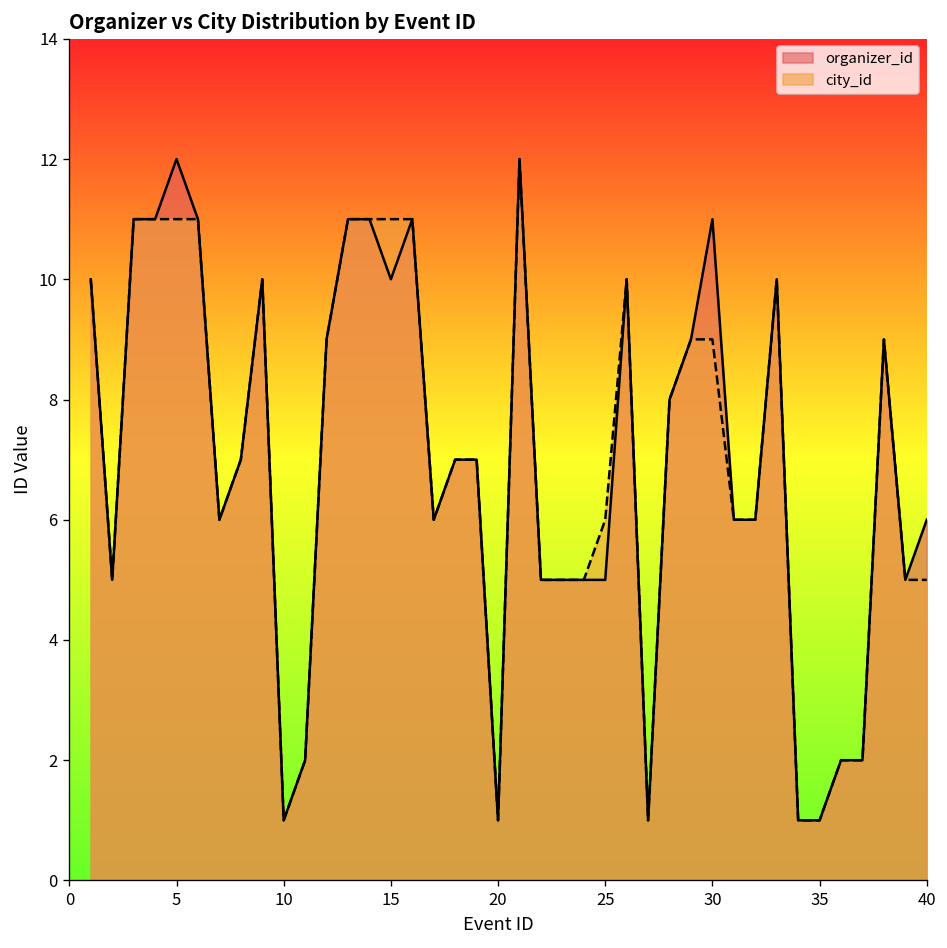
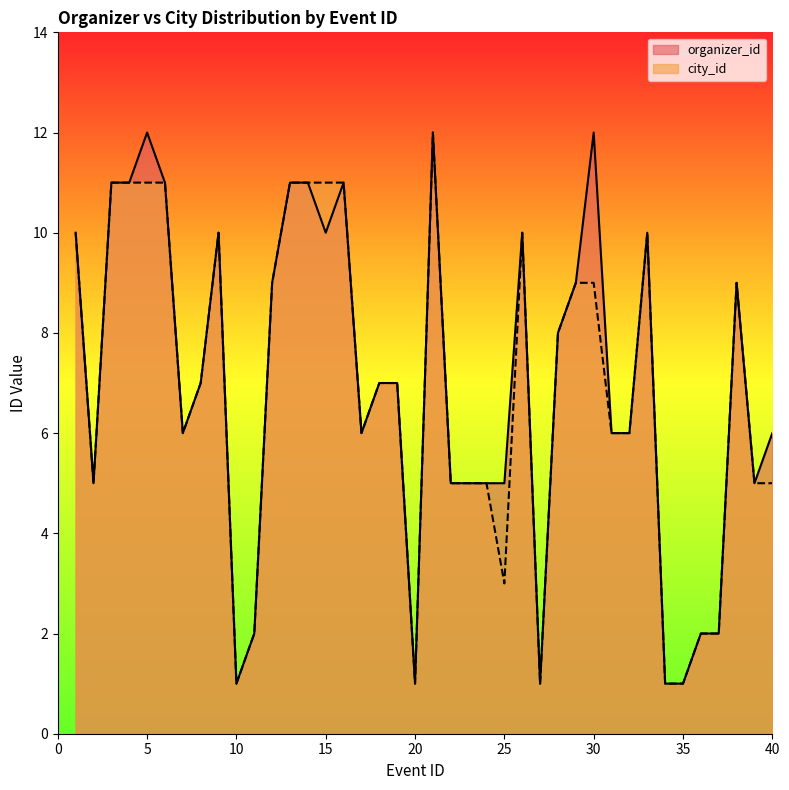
  {
    "organizer_id": {
      "5": 12,
      "15": 10,
      "25": 5,
-     "30": 11,
+     "30": 12,
      "40": 6
    },
    "city_id": {
      "5": 11,
      "15": 11,
-     "25": 6,
+     "25": 3,
      "30": 9,
      "40": 5
    }
  }
